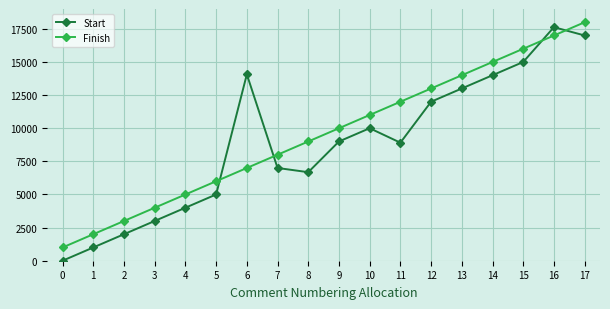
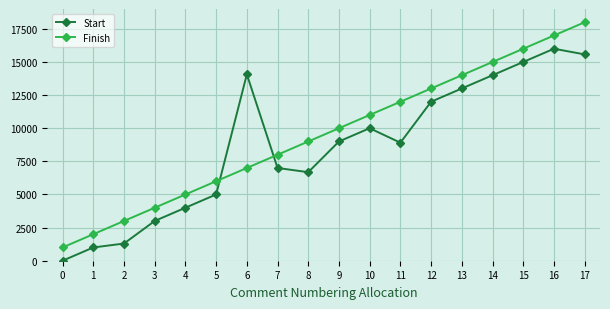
  {
    "Start": {
      "0": 0,
      "1": 1000,
-     "2": 2000,
+     "2": 1300,
      "3": 3000,
      "4": 4000,
      "5": 5000,
      "6": 14100,
      "7": 7000,
      "8": 6700,
      "9": 9000,
      "10": 10000,
      "11": 8900,
      "12": 12000,
      "13": 13000,
      "14": 14000,
      "15": 15000,
-     "16": 17600,
-     "17": 17000
+     "16": 16000,
+     "17": 15600
    },
    "Finish": {
      "0": 1000,
      "1": 2000,
      "2": 3000,
      "3": 4000,
      "4": 5000,
      "5": 6000,
      "6": 7000,
      "7": 8000,
      "8": 9000,
      "9": 10000,
      "10": 11000,
      "11": 12000,
      "12": 13000,
      "13": 14000,
      "14": 15000,
      "15": 16000,
      "16": 17000,
      "17": 18000
    }
  }
